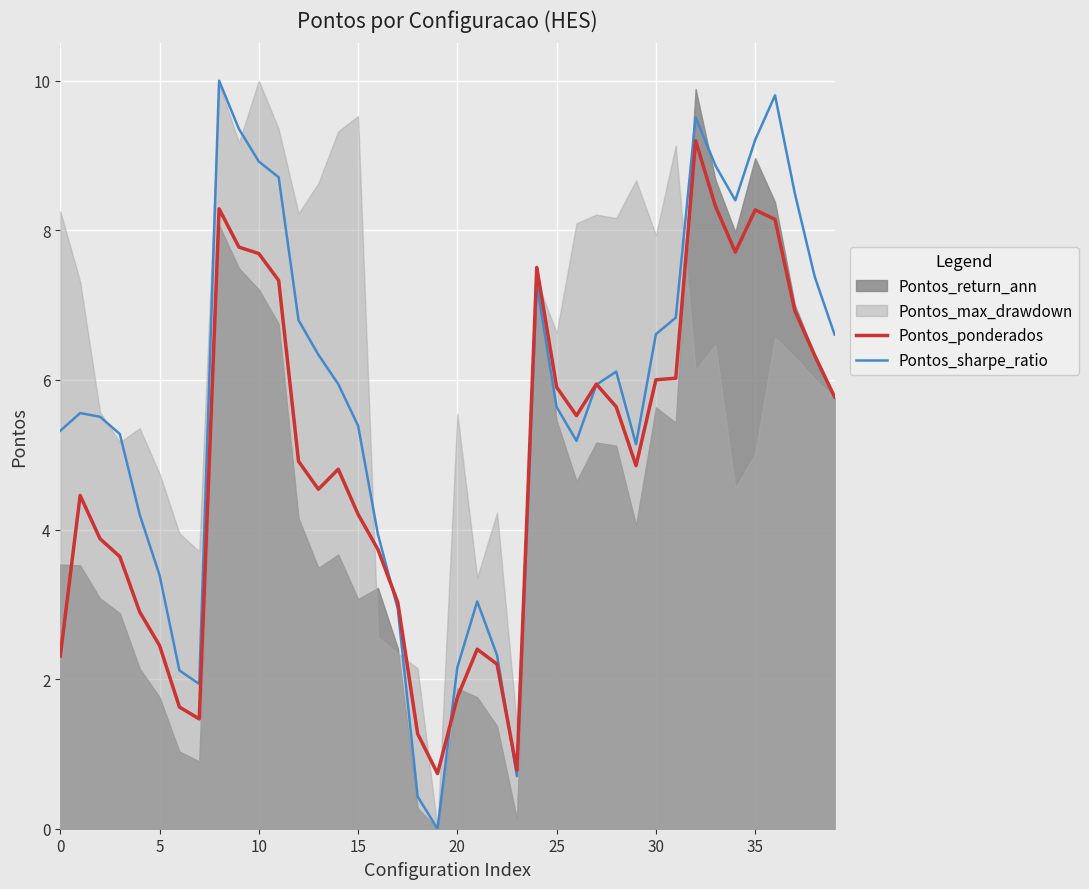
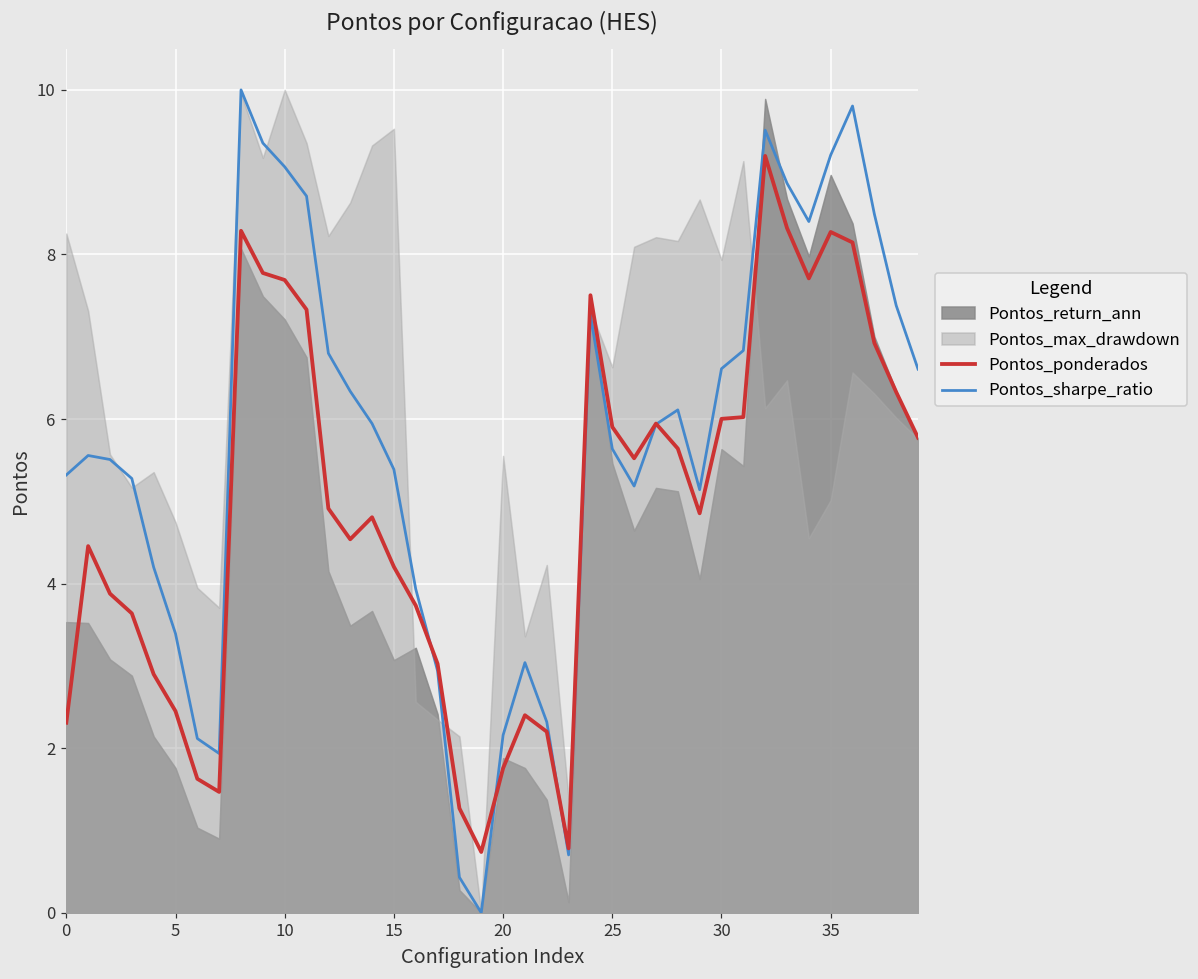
  {
    "Pontos_ponderados": {
      "0": 2.3,
      "5": 2.4,
      "10": 7.7,
      "15": 4.2,
      "20": 1.8,
      "25": 5.9,
      "30": 6.0,
      "35": 8.3
    },
    "Pontos_sharpe_ratio": {
      "0": 5.3,
      "5": 3.4,
-     "10": 8.9,
+     "10": 9.1,
      "15": 5.4,
      "20": 2.2,
      "25": 5.6,
      "30": 6.6,
      "35": 9.2
    }
  }
